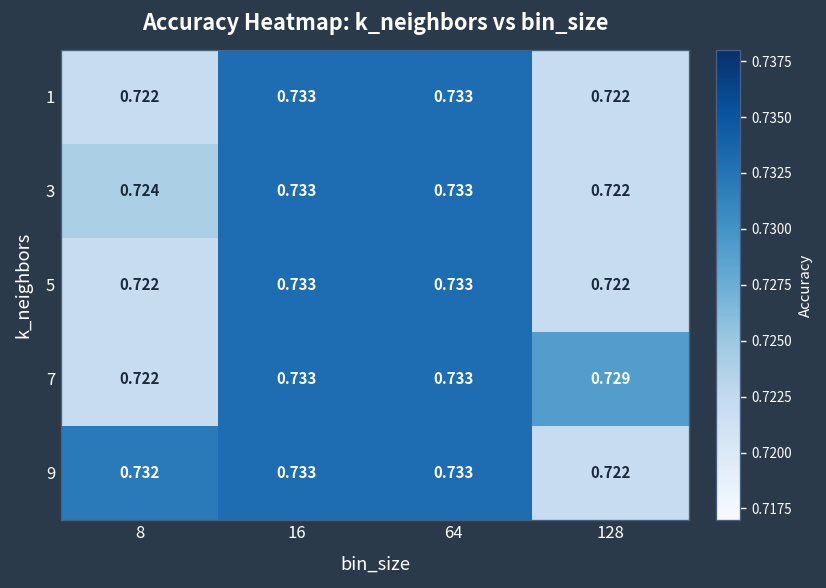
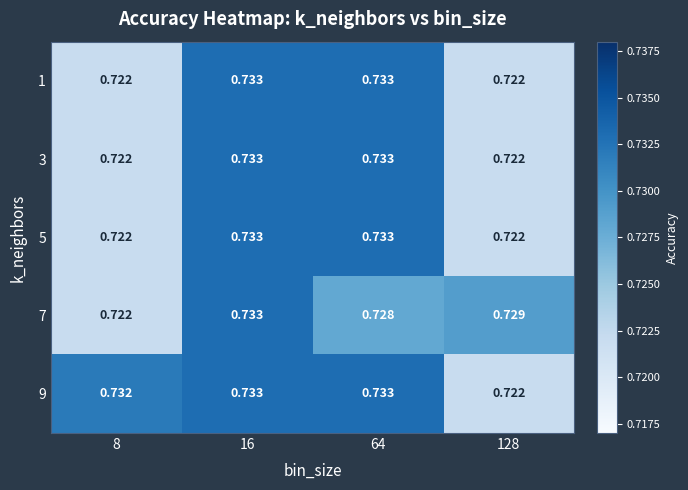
  {
    "1": {
      "8": 0.722,
      "16": 0.733,
      "64": 0.733,
      "128": 0.722
    },
    "3": {
-     "8": 0.724,
+     "8": 0.722,
      "16": 0.733,
      "64": 0.733,
      "128": 0.722
    },
    "5": {
      "8": 0.722,
      "16": 0.733,
      "64": 0.733,
      "128": 0.722
    },
    "7": {
      "8": 0.722,
      "16": 0.733,
-     "64": 0.733,
+     "64": 0.728,
      "128": 0.729
    },
    "9": {
      "8": 0.732,
      "16": 0.733,
      "64": 0.733,
      "128": 0.722
    }
  }
